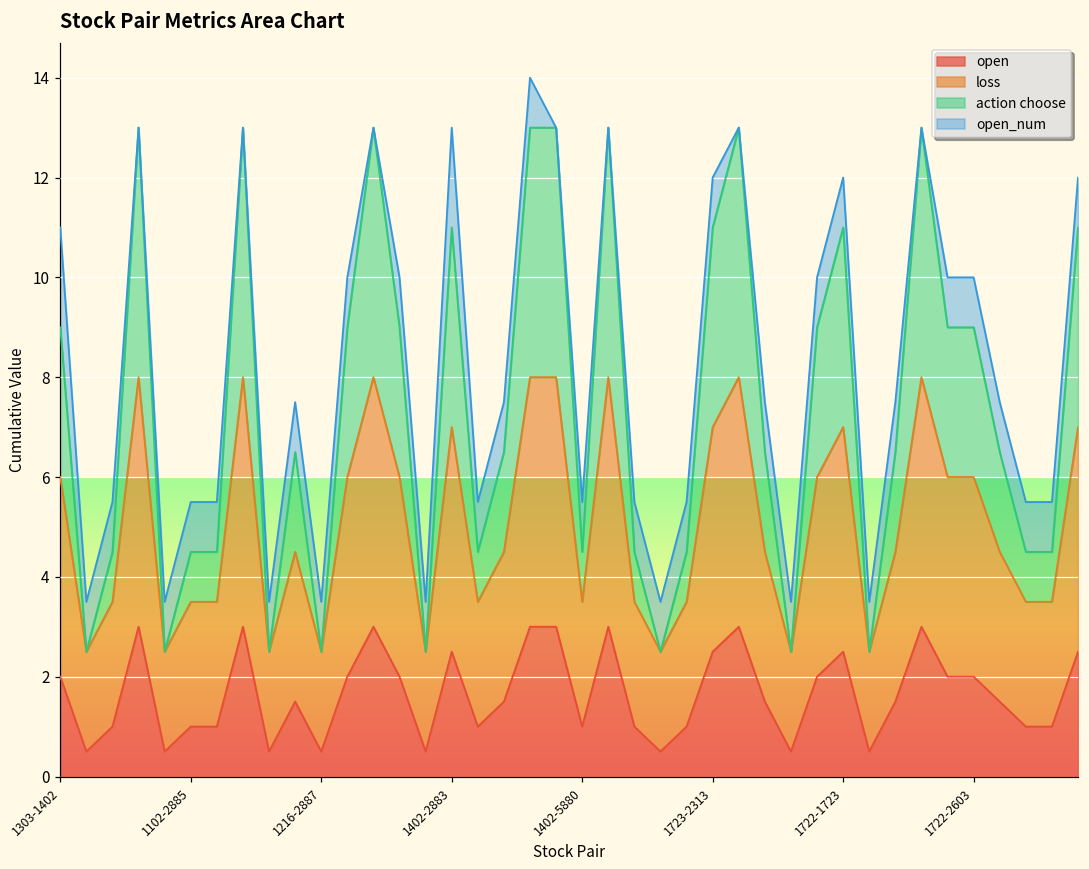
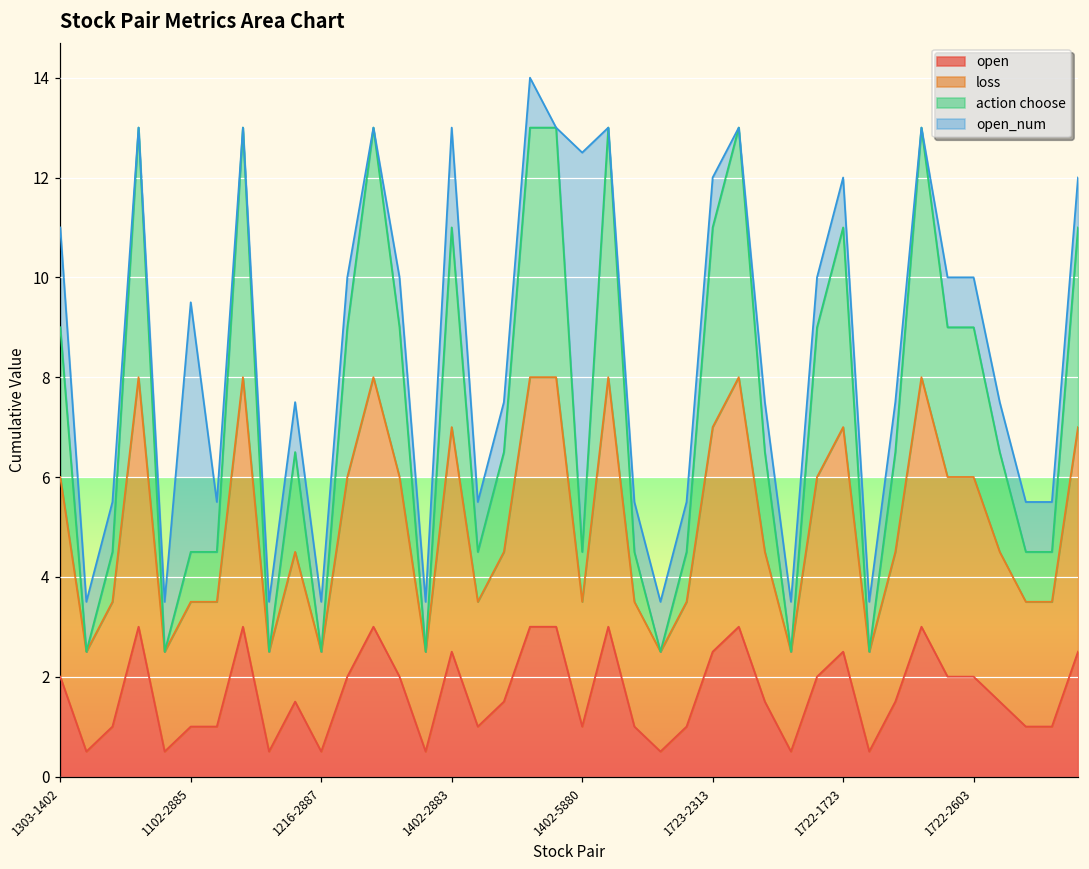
  {
    "action choose": {
      "1303-1402": 3,
      "1102-2885": 1,
      "1402-2883": 4,
      "1402-5880": 1,
      "1723-2313": 4,
      "1722-1723": 4,
      "1722-2603": 3
    },
    "open_num": {
      "1303-1402": 2,
-     "1102-2885": 1,
+     "1102-2885": 5,
      "1216-2887": 1,
      "1402-2883": 2,
-     "1402-5880": 1,
+     "1402-5880": 8,
      "1723-2313": 1,
      "1722-1723": 1,
      "1722-2603": 1
    }
  }
